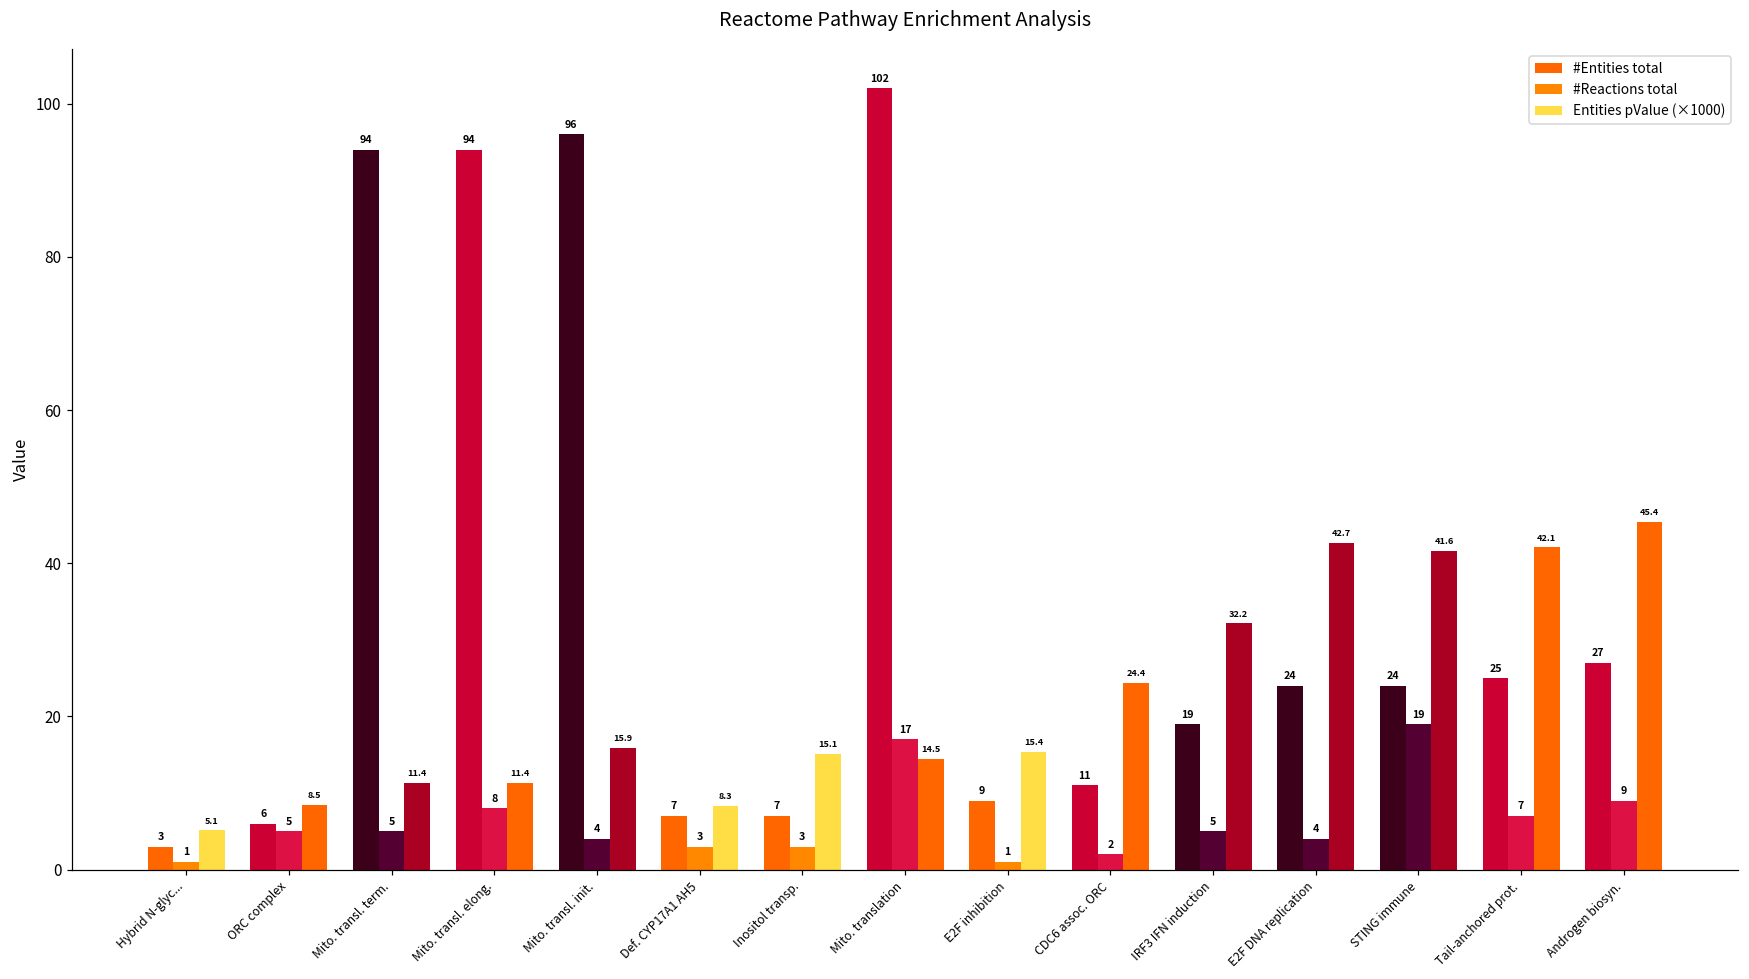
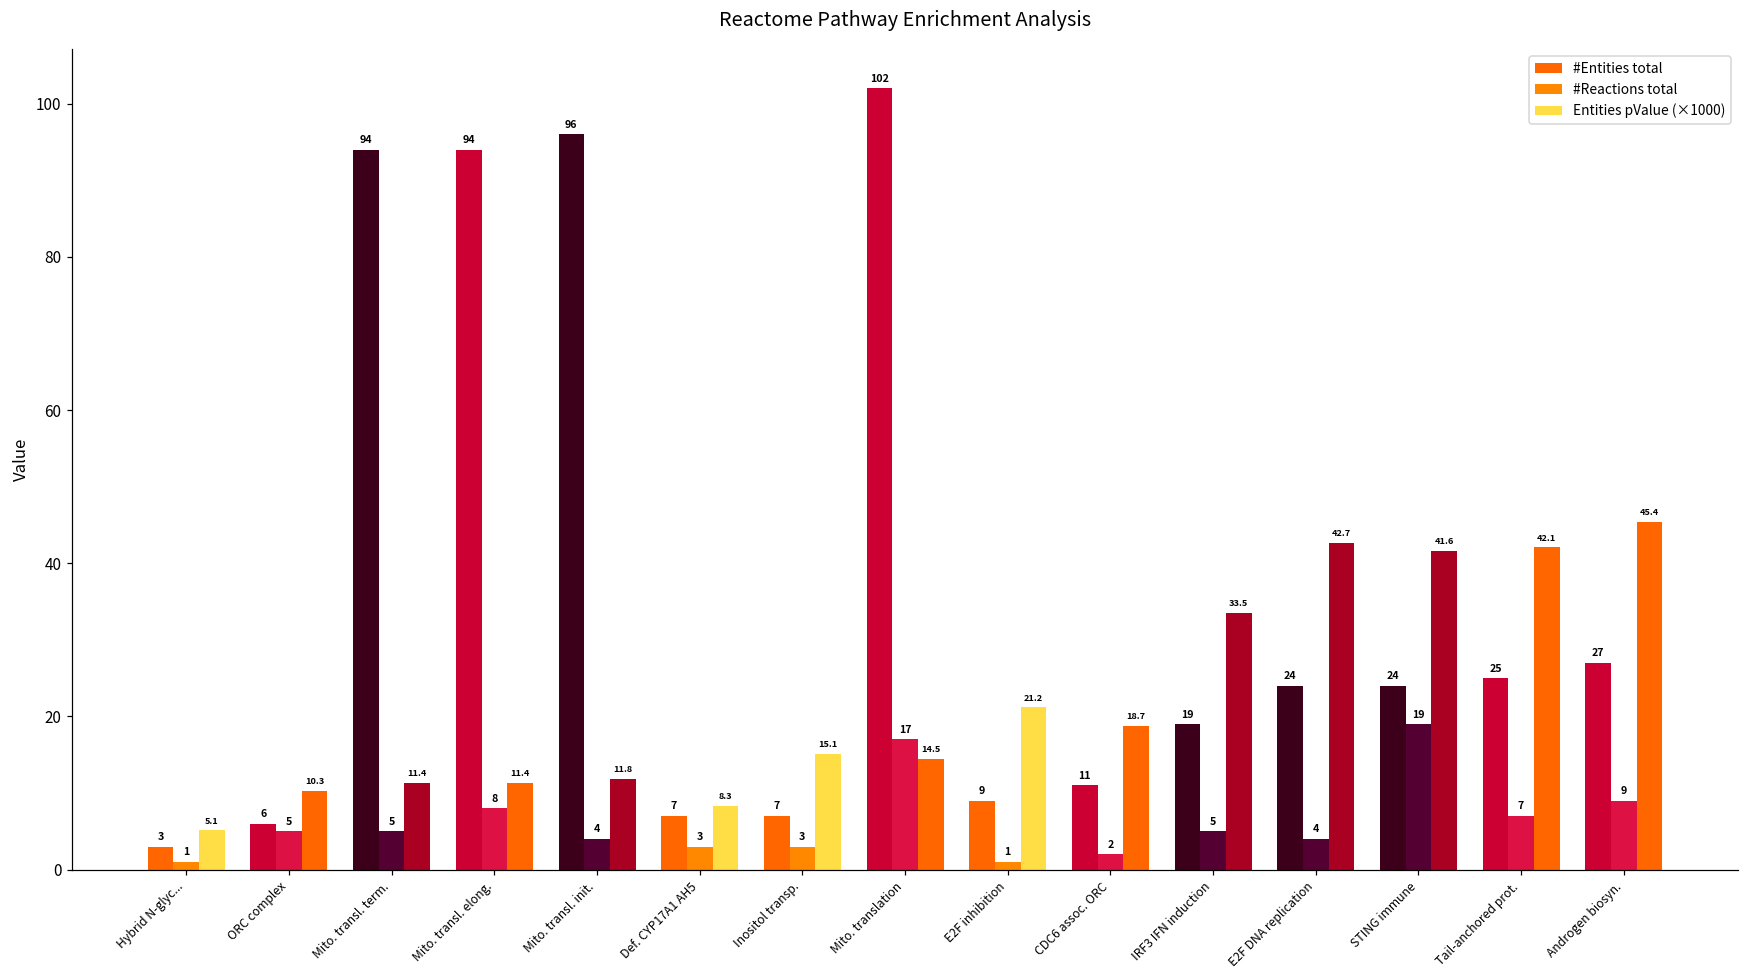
  {
    "Entities pValue (×1000)": {
      "Hybrid N-glyc...": 5.1,
-     "ORC complex": 8.5,
+     "ORC complex": 10.3,
      "Mito. transl. term.": 11.4,
      "Mito. transl. elong.": 11.4,
-     "Mito. transl. init.": 15.9,
+     "Mito. transl. init.": 11.8,
      "Def. CYP17A1 AH5": 8.3,
      "Inositol transp.": 15.1,
      "Mito. translation": 14.5,
-     "E2F inhibition": 15.4,
-     "CDC6 assoc. ORC": 24.4,
-     "IRF3 IFN induction": 32.2,
+     "E2F inhibition": 21.2,
+     "CDC6 assoc. ORC": 18.7,
+     "IRF3 IFN induction": 33.5,
      "E2F DNA replication": 42.7,
      "STING immune": 41.6,
      "Tail-anchored prot.": 42.1,
      "Androgen biosyn.": 45.4
    }
  }
